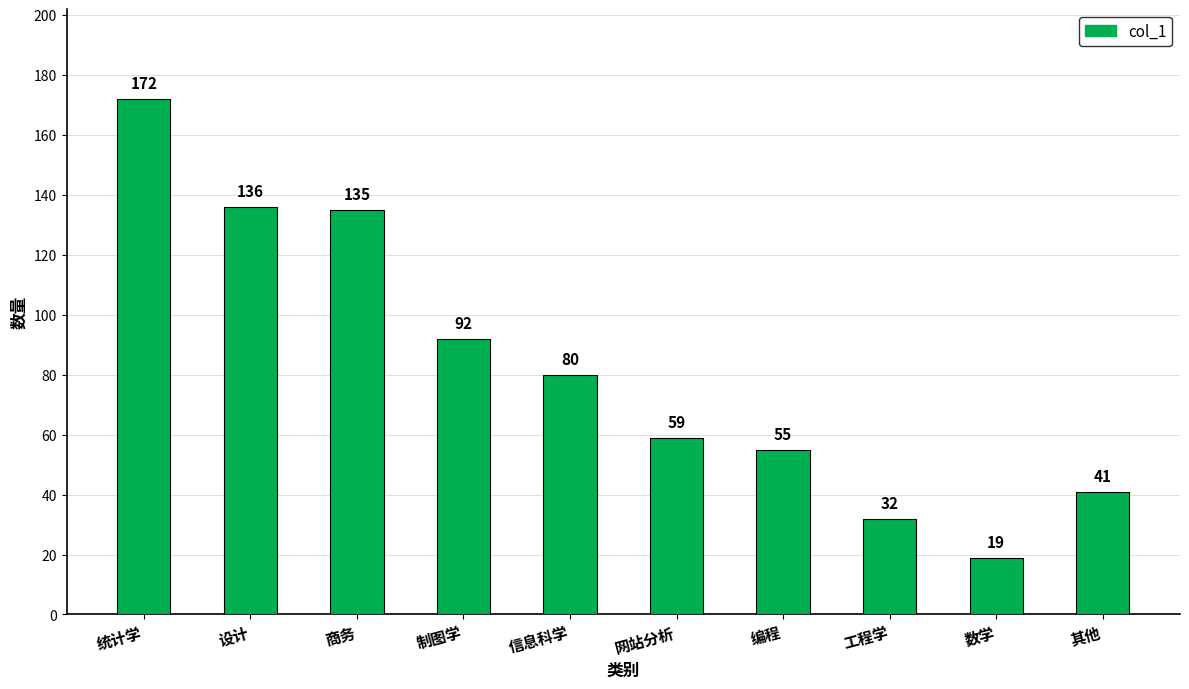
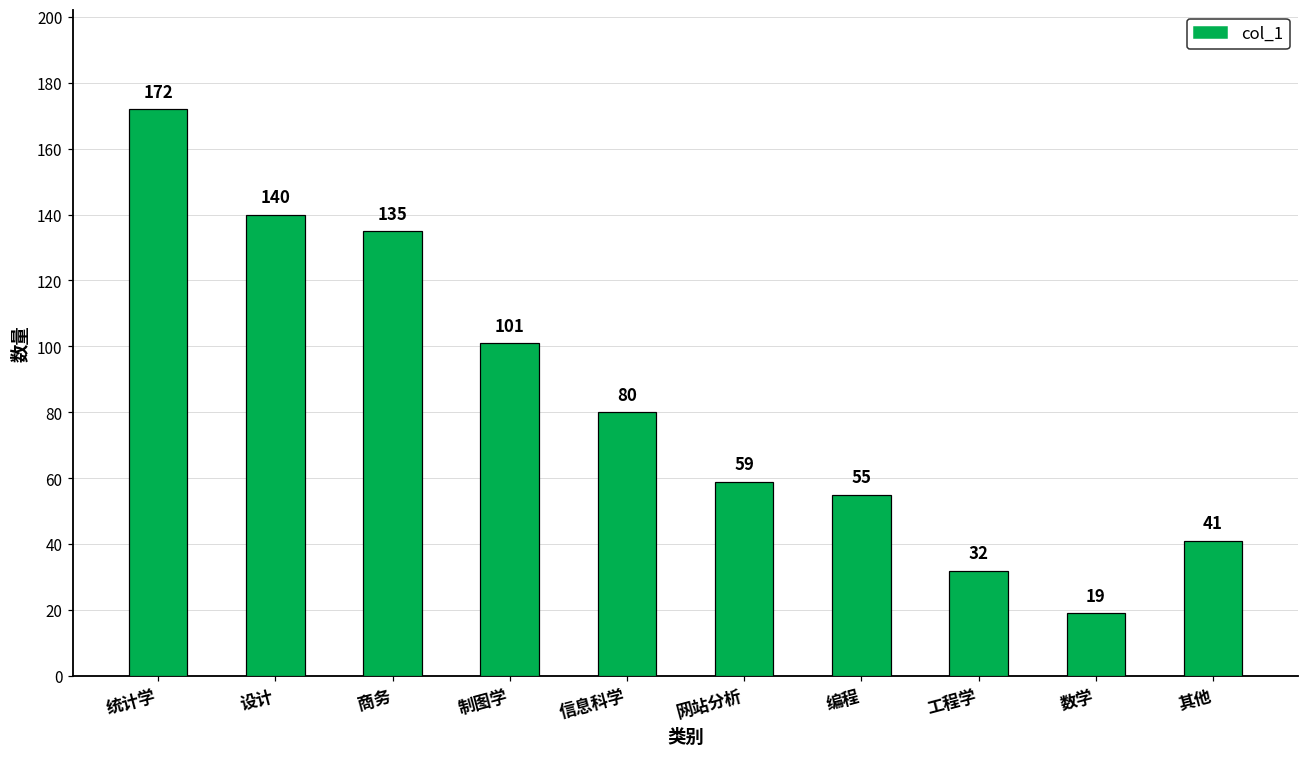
  {
    "统计学": 172,
-   "设计": 136,
+   "设计": 140,
    "商务": 135,
-   "制图学": 92,
+   "制图学": 101,
    "信息科学": 80,
    "网站分析": 59,
    "编程": 55,
    "工程学": 32,
    "数学": 19,
    "其他": 41
  }
